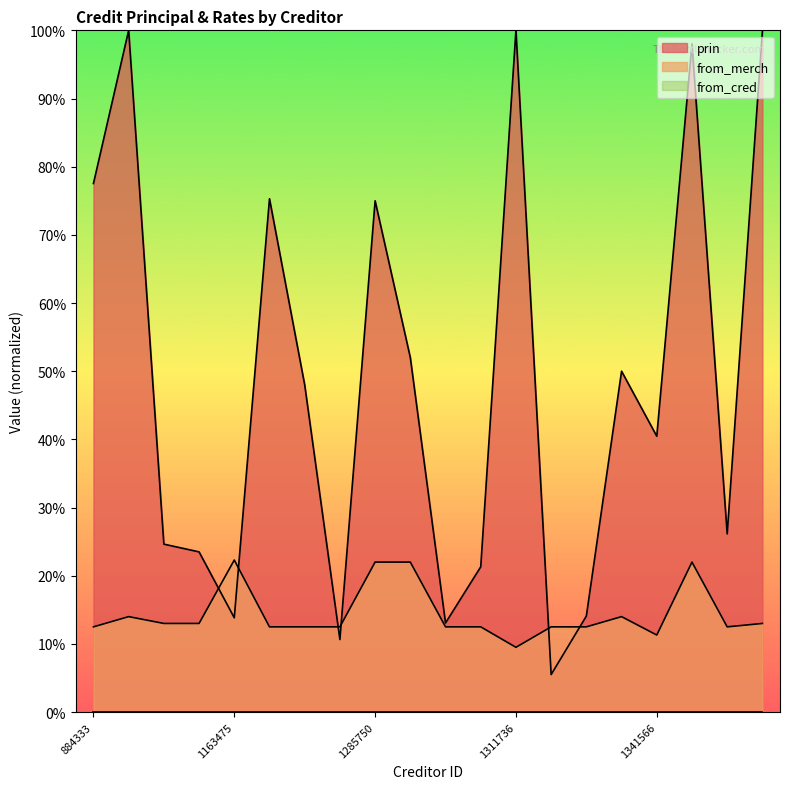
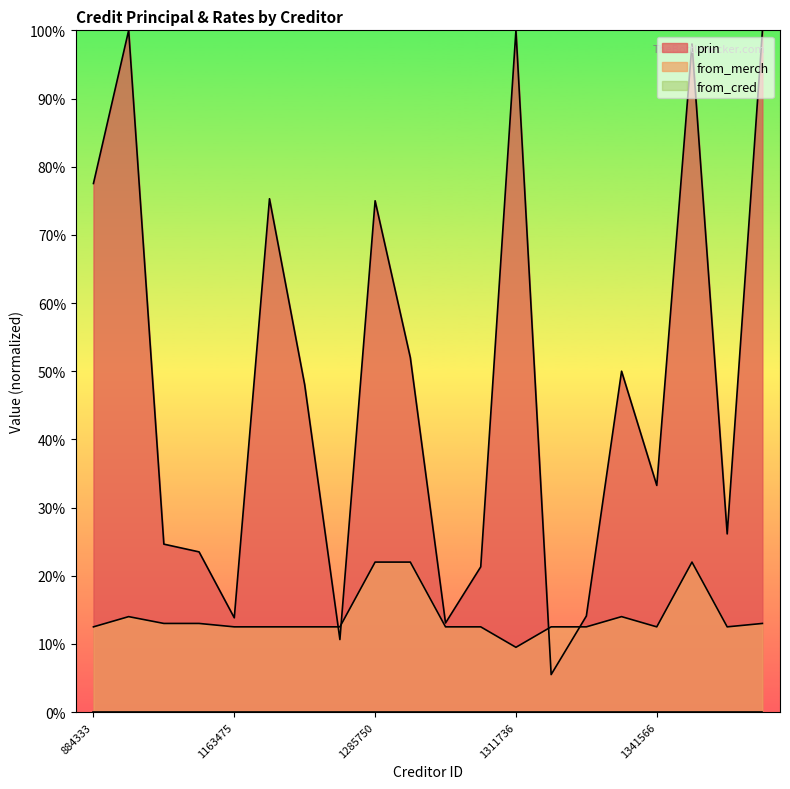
  {
    "prin": {
      "884333": "78%",
      "1163475": "14%",
      "1285750": "75%",
      "1311736": "100%",
-     "1341566": "40%"
+     "1341566": "33%"
    },
    "from_merch": {
      "884333": "13%",
-     "1163475": "22%",
+     "1163475": "13%",
      "1285750": "22%",
      "1311736": "10%",
-     "1341566": "11%"
+     "1341566": "13%"
    },
    "from_cred": {
      "884333": "0%",
      "1163475": "0%",
      "1285750": "0%",
      "1311736": "0%",
      "1341566": "0%"
    }
  }
